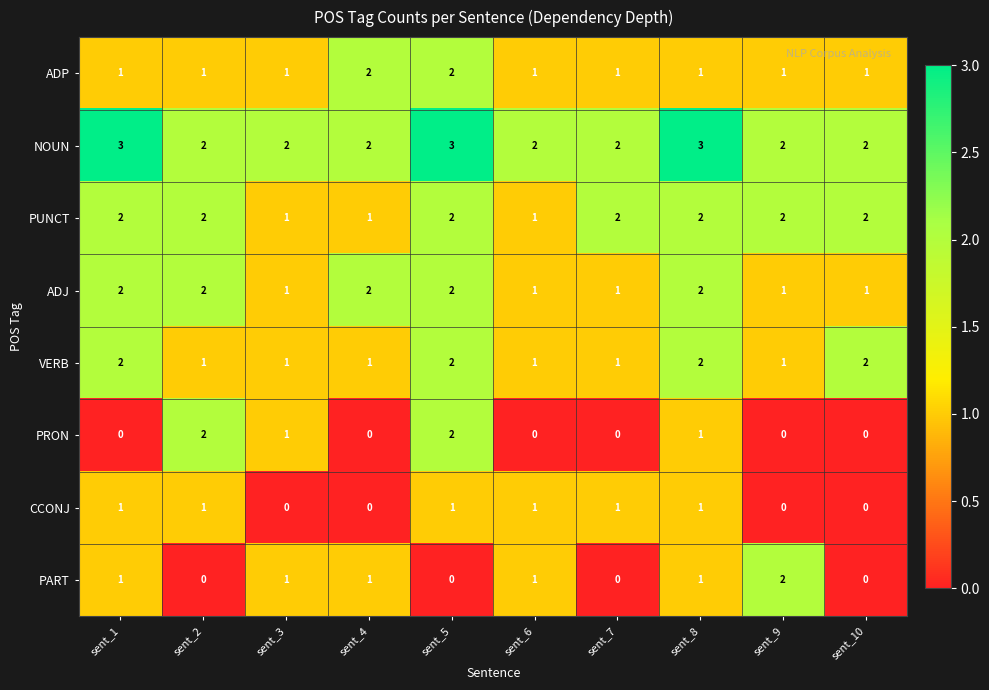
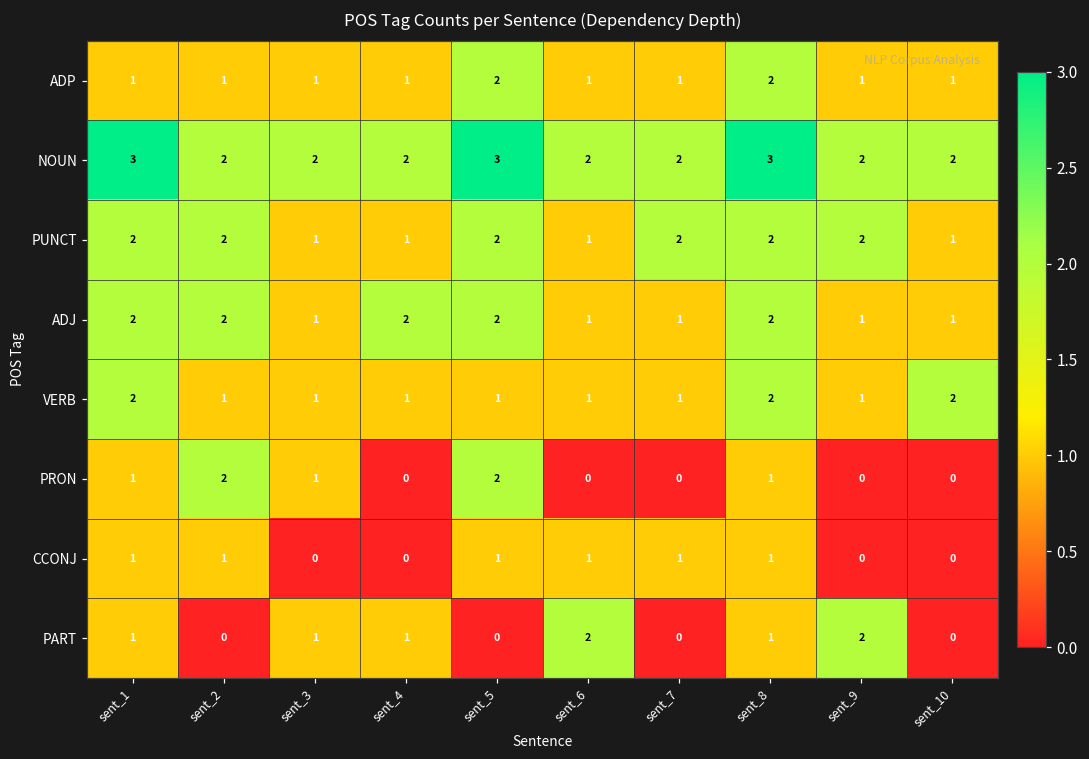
  {
    "ADP": {
      "sent_1": 1,
      "sent_2": 1,
      "sent_3": 1,
-     "sent_4": 2,
+     "sent_4": 1,
      "sent_5": 2,
      "sent_6": 1,
      "sent_7": 1,
-     "sent_8": 1,
+     "sent_8": 2,
      "sent_9": 1
    },
    "NOUN": {
      "sent_1": 3,
      "sent_2": 2,
      "sent_3": 2,
      "sent_4": 2,
      "sent_5": 3,
      "sent_6": 2,
      "sent_7": 2,
      "sent_8": 3,
      "sent_9": 2,
      "sent_10": 2
    },
    "PUNCT": {
      "sent_1": 2,
      "sent_2": 2,
      "sent_3": 1,
      "sent_4": 1,
      "sent_5": 2,
      "sent_6": 1,
      "sent_7": 2,
      "sent_8": 2,
      "sent_9": 2,
-     "sent_10": 2
+     "sent_10": 1
    },
    "ADJ": {
      "sent_1": 2,
      "sent_2": 2,
      "sent_3": 1,
      "sent_4": 2,
      "sent_5": 2,
      "sent_6": 1,
      "sent_7": 1,
      "sent_8": 2,
      "sent_9": 1,
      "sent_10": 1
    },
    "VERB": {
      "sent_1": 2,
      "sent_2": 1,
      "sent_3": 1,
      "sent_4": 1,
-     "sent_5": 2,
+     "sent_5": 1,
      "sent_6": 1,
      "sent_7": 1,
      "sent_8": 2,
      "sent_9": 1,
      "sent_10": 2
    },
    "PRON": {
-     "sent_1": 0,
+     "sent_1": 1,
      "sent_2": 2,
      "sent_3": 1,
      "sent_4": 0,
      "sent_5": 2,
      "sent_6": 0,
      "sent_7": 0,
      "sent_8": 1,
      "sent_9": 0,
      "sent_10": 0
    },
    "CCONJ": {
      "sent_1": 1,
      "sent_2": 1,
      "sent_3": 0,
      "sent_4": 0,
      "sent_5": 1,
      "sent_6": 1,
      "sent_7": 1,
      "sent_8": 1,
      "sent_9": 0,
      "sent_10": 0
    },
    "PART": {
      "sent_1": 1,
      "sent_2": 0,
      "sent_3": 1,
      "sent_4": 1,
      "sent_5": 0,
-     "sent_6": 1,
+     "sent_6": 2,
      "sent_7": 0,
      "sent_8": 1,
      "sent_9": 2,
      "sent_10": 0
    }
  }
